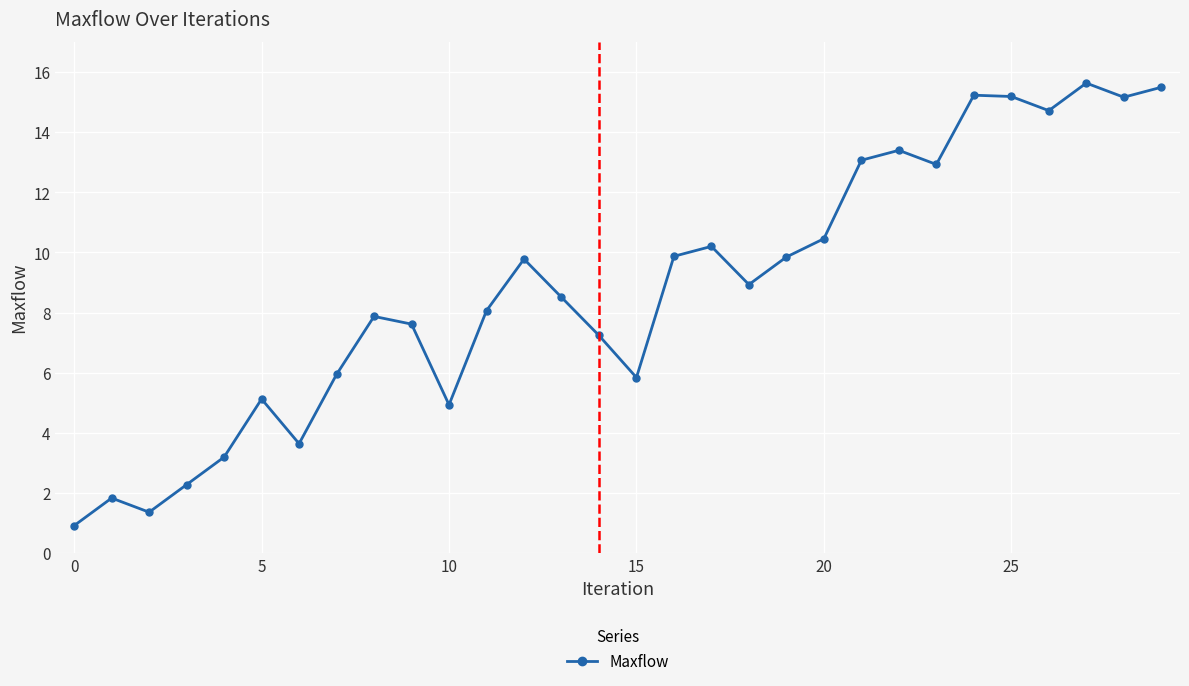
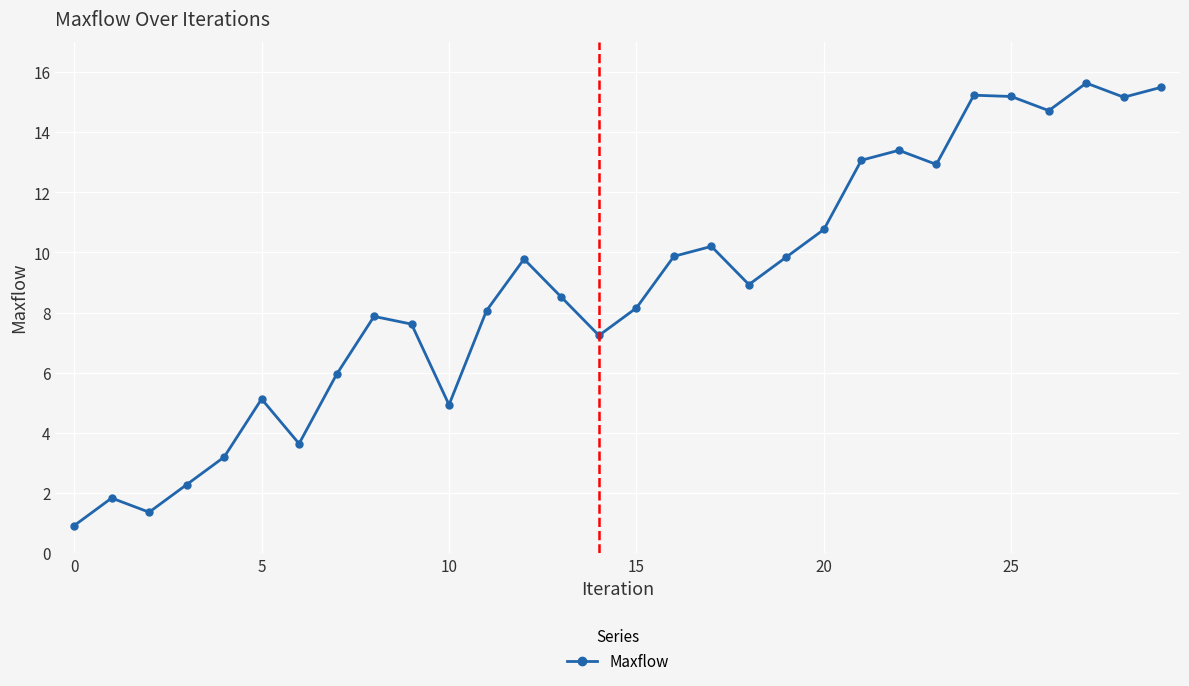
  {
    "0": 0.9,
    "5": 5.1,
    "10": 4.9,
-   "15": 5.8,
-   "20": 10.5,
+   "15": 8.2,
+   "20": 10.8,
    "25": 15.2
  }
